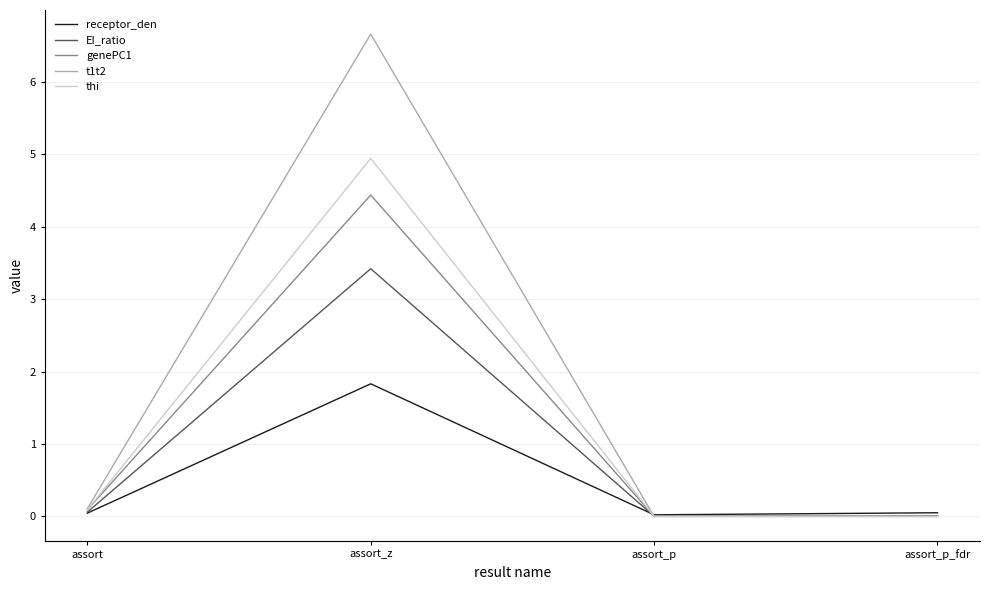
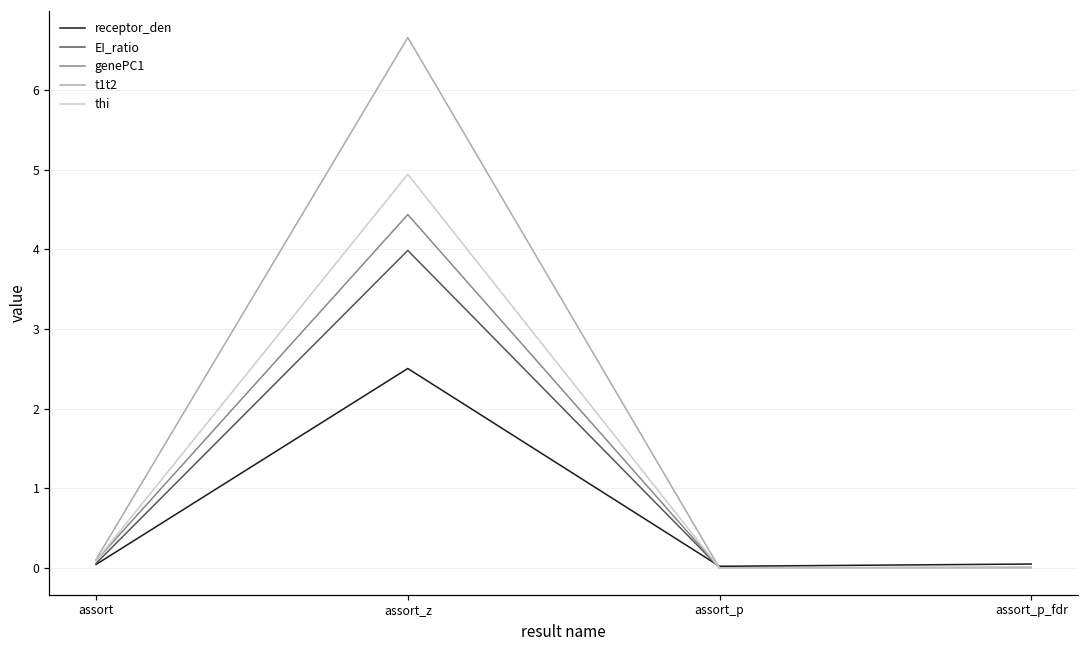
  {
    "receptor_den": {
-     "assort_z": 1.8,
+     "assort_z": 2.5,
      "assort_p_fdr": 0.1
    },
    "EI_ratio": {
-     "assort_z": 3.4
+     "assort_z": 4.0
    }
  }
